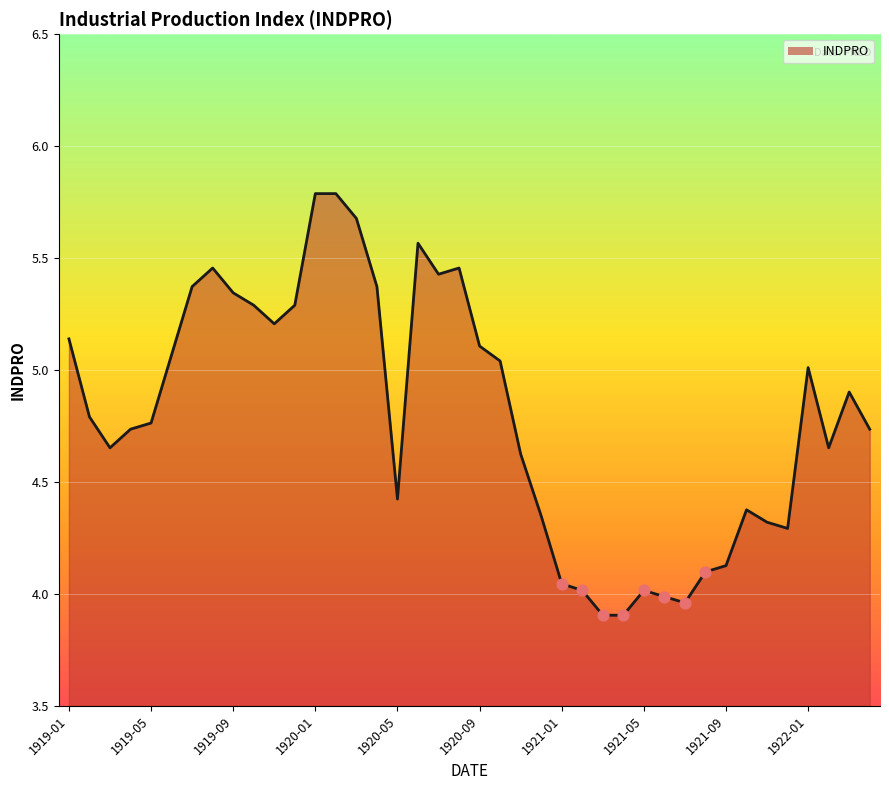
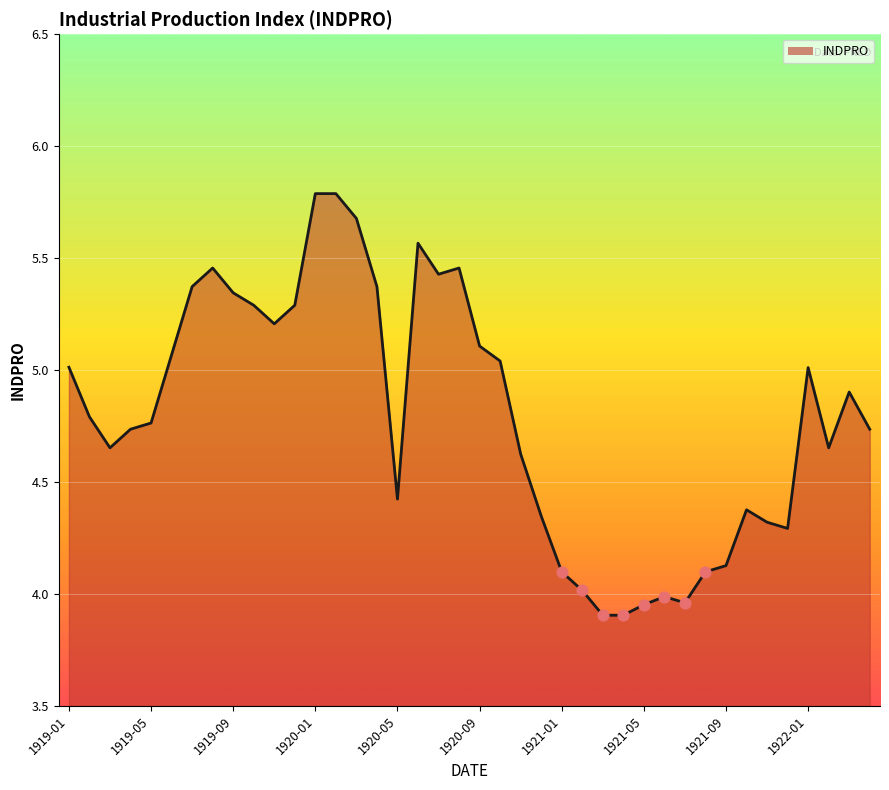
  {
    "INDPRO": {
-     "1919-01": 5.14,
+     "1919-01": 5.01,
      "1919-05": 4.76,
      "1919-09": 5.34,
      "1920-01": 5.79,
      "1920-05": 4.42,
      "1920-09": 5.11,
-     "1921-01": 4.05,
-     "1921-05": 4.02,
+     "1921-01": 4.10,
+     "1921-05": 3.95,
      "1921-09": 4.13,
      "1922-01": 5.01
    }
  }
